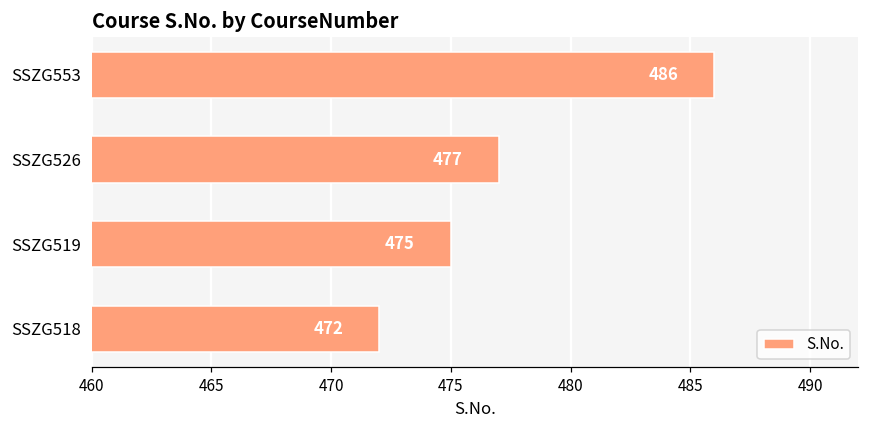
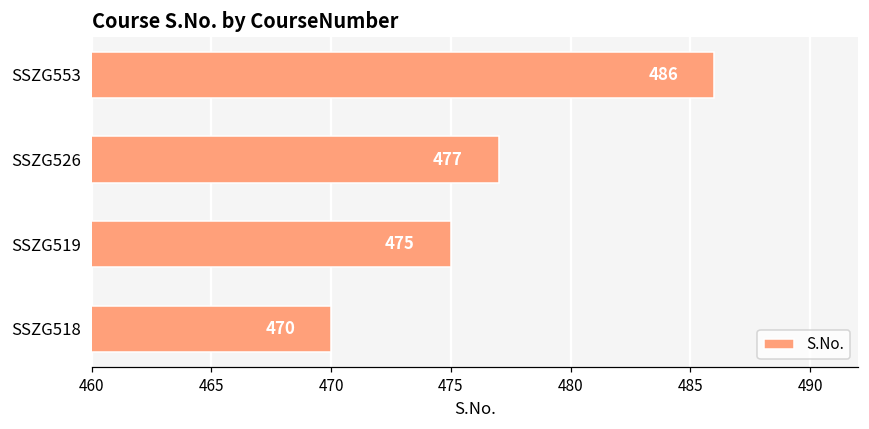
  {
    "SSZG553": 486,
    "SSZG526": 477,
    "SSZG519": 475,
-   "SSZG518": 472
+   "SSZG518": 470
  }
